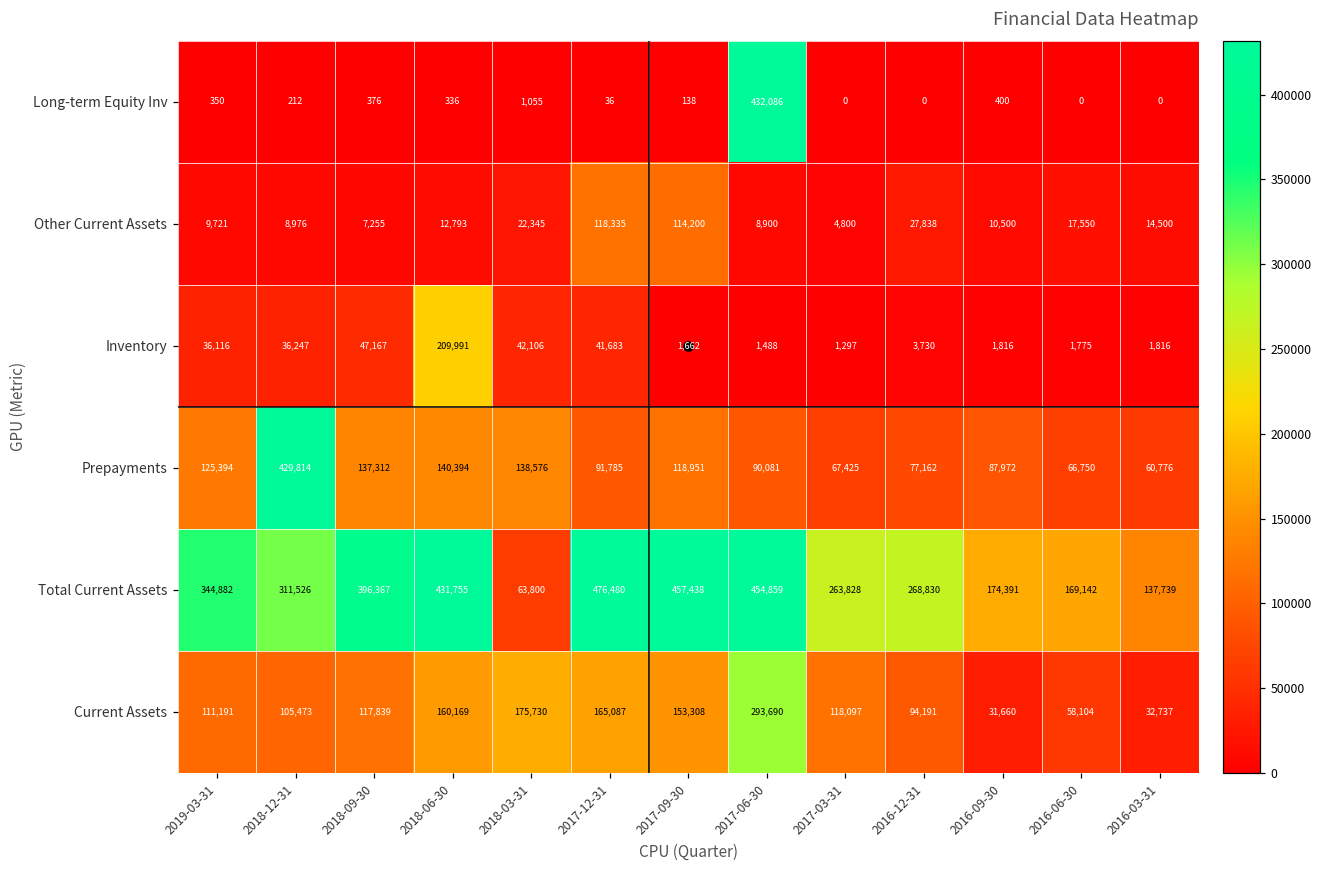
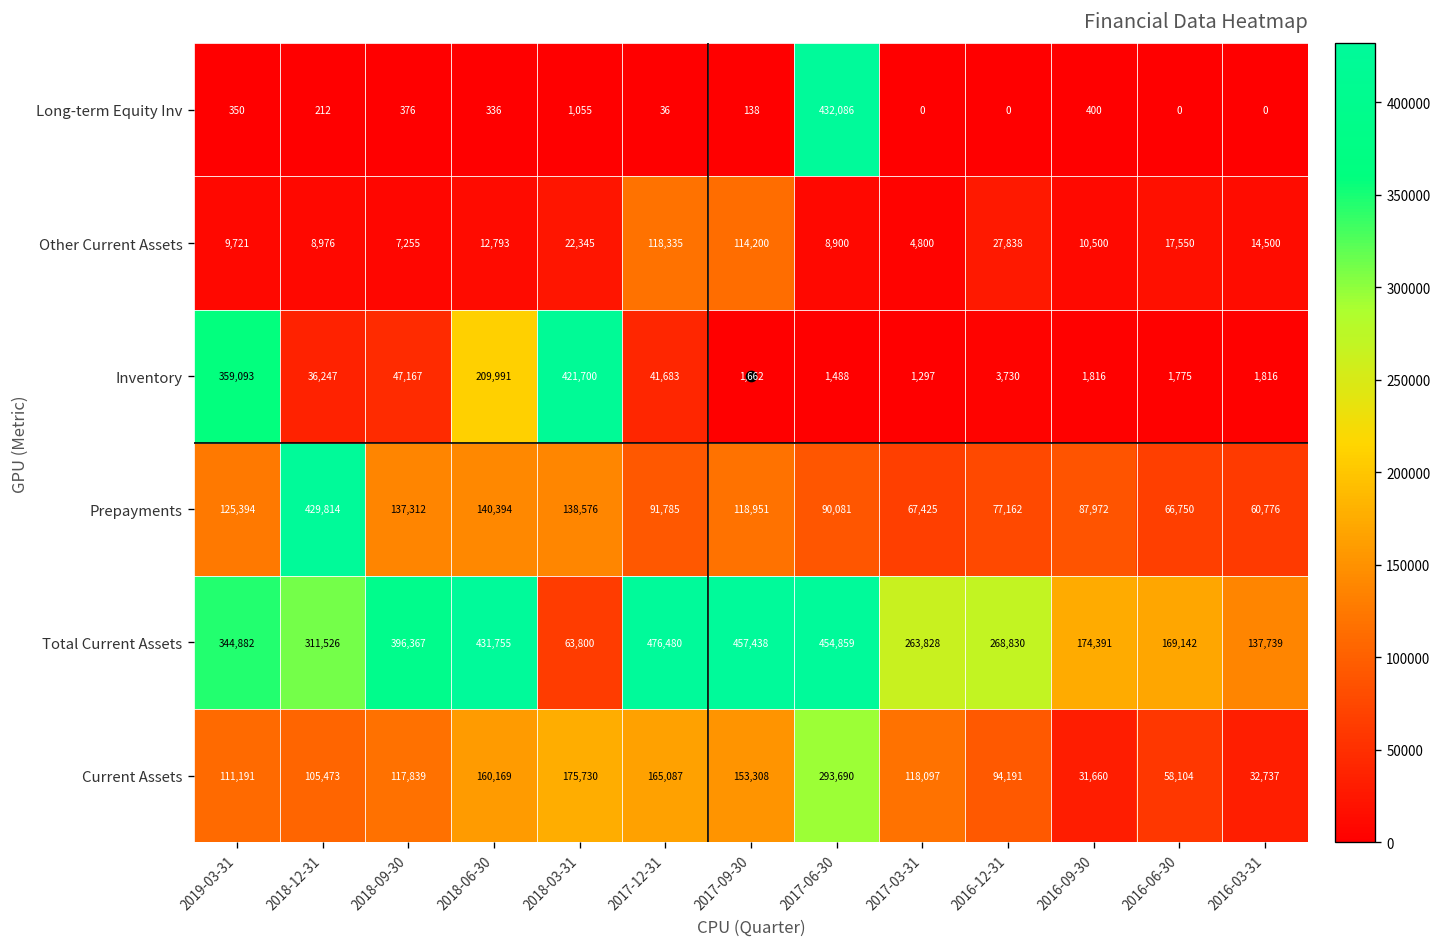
  {
    "Long-term Equity Inv": {
      "2019-03-31": "350",
      "2018-12-31": "212",
      "2018-09-30": "376",
      "2018-06-30": "336",
      "2018-03-31": "1,055",
      "2017-12-31": "36",
      "2017-09-30": "138",
      "2017-06-30": "432,086",
      "2017-03-31": "0",
      "2016-12-31": "0",
      "2016-09-30": "400",
      "2016-06-30": "0",
      "2016-03-31": "0"
    },
    "Other Current Assets": {
      "2019-03-31": "9,721",
      "2018-12-31": "8,976",
      "2018-09-30": "7,255",
      "2018-06-30": "12,793",
      "2018-03-31": "22,345",
      "2017-12-31": "118,335",
      "2017-09-30": "114,200",
      "2017-06-30": "8,900",
      "2017-03-31": "4,800",
      "2016-12-31": "27,838",
      "2016-09-30": "10,500",
      "2016-06-30": "17,550",
      "2016-03-31": "14,500"
    },
    "Inventory": {
-     "2019-03-31": "36,116",
+     "2019-03-31": "359,093",
      "2018-12-31": "36,247",
      "2018-09-30": "47,167",
      "2018-06-30": "209,991",
-     "2018-03-31": "42,106",
+     "2018-03-31": "421,700",
      "2017-12-31": "41,683",
      "2017-06-30": "1,488",
      "2017-03-31": "1,297",
      "2016-12-31": "3,730",
      "2016-09-30": "1,816",
      "2016-06-30": "1,775",
      "2016-03-31": "1,816"
    },
    "Prepayments": {
      "2019-03-31": "125,394",
      "2018-12-31": "429,814",
      "2018-09-30": "137,312",
      "2018-06-30": "140,394",
      "2018-03-31": "138,576",
      "2017-12-31": "91,785",
      "2017-09-30": "118,951",
      "2017-06-30": "90,081",
      "2017-03-31": "67,425",
      "2016-12-31": "77,162",
      "2016-09-30": "87,972",
      "2016-06-30": "66,750",
      "2016-03-31": "60,776"
    },
    "Total Current Assets": {
      "2019-03-31": "344,882",
      "2018-12-31": "311,526",
      "2018-09-30": "396,367",
      "2018-06-30": "431,755",
      "2018-03-31": "63,800",
      "2017-12-31": "476,480",
      "2017-09-30": "457,438",
      "2017-06-30": "454,859",
      "2017-03-31": "263,828",
      "2016-12-31": "268,830",
      "2016-09-30": "174,391",
      "2016-06-30": "169,142",
      "2016-03-31": "137,739"
    },
    "Current Assets": {
      "2019-03-31": "111,191",
      "2018-12-31": "105,473",
      "2018-09-30": "117,839",
      "2018-06-30": "160,169",
      "2018-03-31": "175,730",
      "2017-12-31": "165,087",
      "2017-09-30": "153,308",
      "2017-06-30": "293,690",
      "2017-03-31": "118,097",
      "2016-12-31": "94,191",
      "2016-09-30": "31,660",
      "2016-06-30": "58,104",
      "2016-03-31": "32,737"
    }
  }
